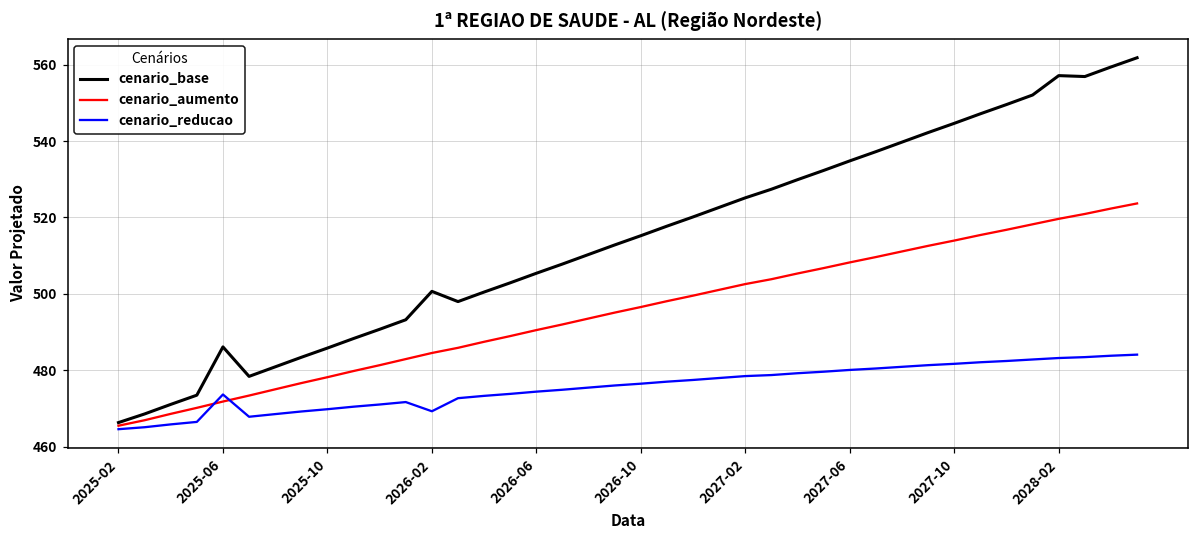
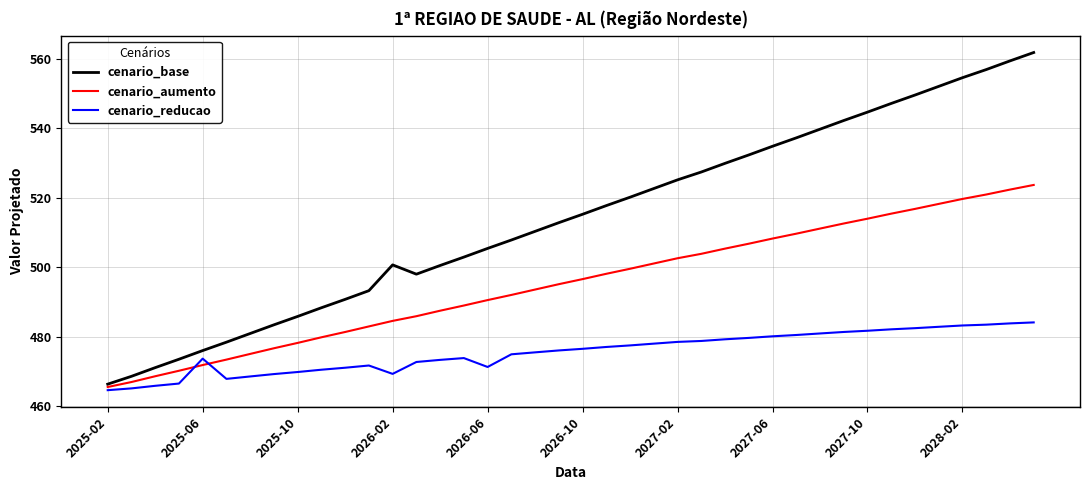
  {
    "cenario_base": {
      "2025-02": 466,
-     "2025-06": 486,
+     "2025-06": 476,
      "2025-10": 486,
      "2026-02": 501,
      "2026-06": 505,
      "2026-10": 515,
      "2027-02": 525,
      "2027-06": 535,
      "2027-10": 545,
-     "2028-02": 557
+     "2028-02": 555
    },
    "cenario_aumento": {
      "2025-02": 466,
      "2025-06": 472,
      "2025-10": 478,
      "2026-02": 485,
      "2026-06": 491,
      "2026-10": 497,
      "2027-02": 503,
      "2027-06": 508,
      "2027-10": 514,
      "2028-02": 520
    },
    "cenario_reducao": {
      "2025-02": 465,
      "2025-06": 474,
      "2025-10": 470,
      "2026-02": 469,
-     "2026-06": 474,
+     "2026-06": 471,
      "2026-10": 477,
      "2027-02": 479,
      "2027-06": 480,
      "2027-10": 482,
      "2028-02": 483
    }
  }
